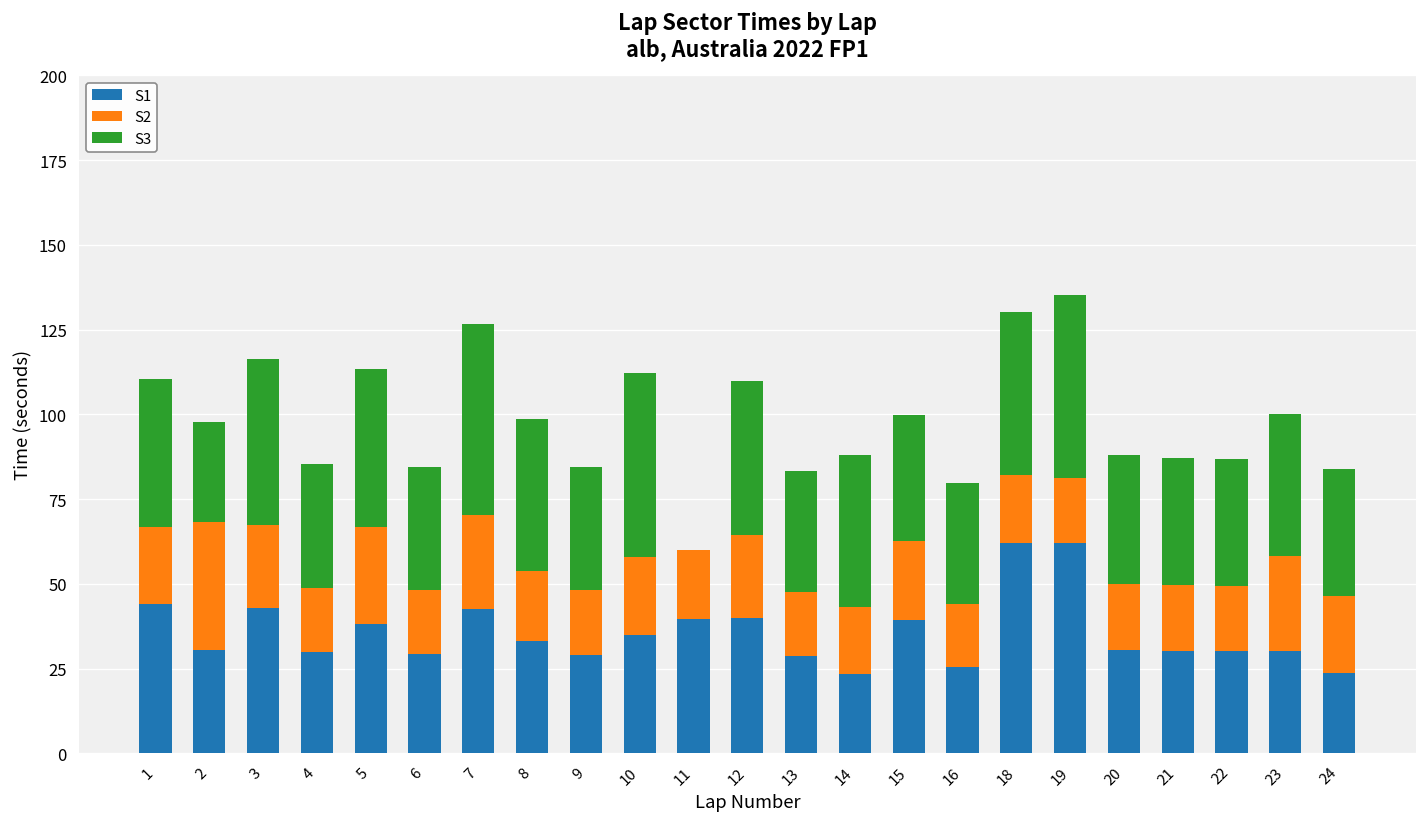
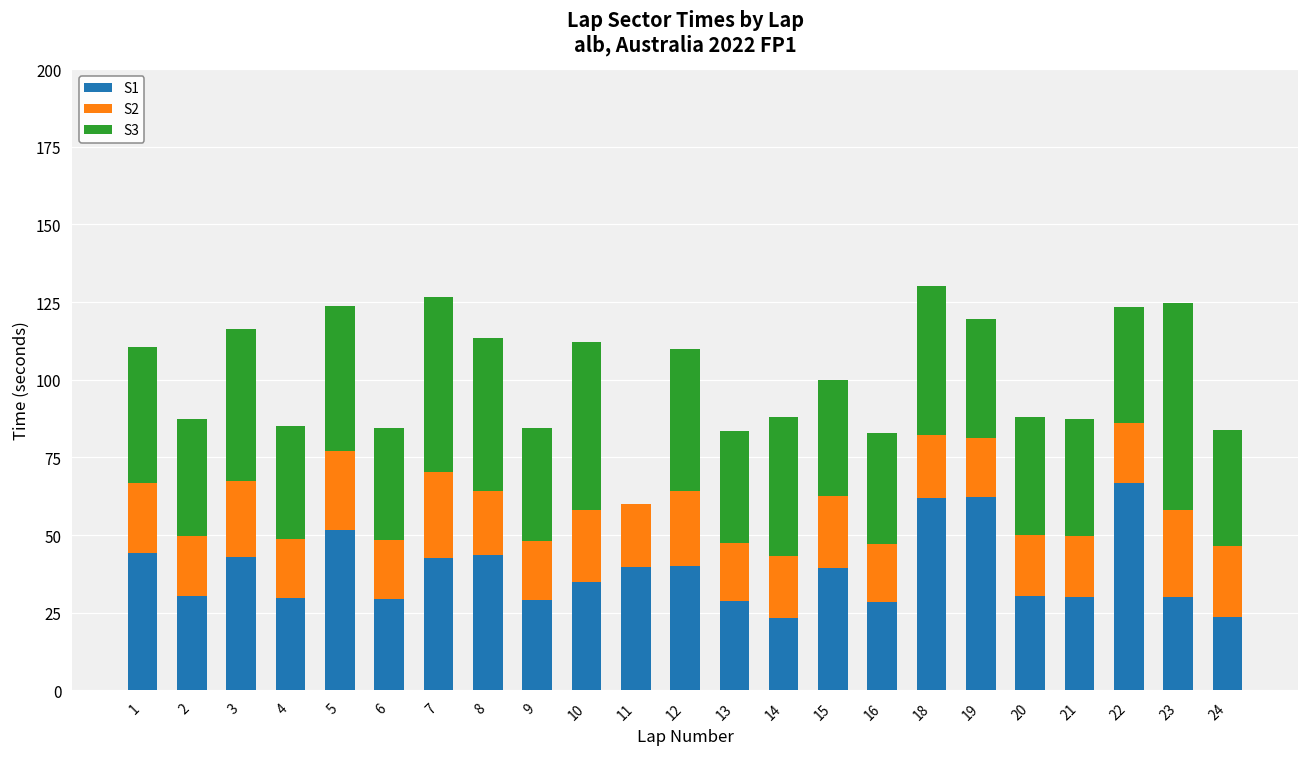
  {
    "S1": {
      "1": 44,
      "2": 30,
      "3": 43,
      "4": 30,
-     "5": 38,
+     "5": 52,
      "6": 29,
      "7": 43,
-     "8": 33,
+     "8": 44,
      "9": 29,
      "10": 35,
      "11": 40,
      "12": 40,
      "13": 29,
      "14": 23,
      "15": 39,
-     "16": 25,
+     "16": 29,
      "18": 62,
      "19": 62,
      "20": 30,
      "21": 30,
-     "22": 30,
+     "22": 67,
      "23": 30,
      "24": 24
    },
    "S2": {
      "1": 23,
-     "2": 38,
+     "2": 19,
      "3": 25,
      "4": 19,
-     "5": 29,
+     "5": 25,
      "6": 19,
      "7": 28,
      "8": 21,
      "9": 19,
      "10": 23,
      "11": 20,
      "12": 24,
      "13": 19,
      "14": 20,
      "15": 23,
      "16": 19,
      "18": 20,
      "19": 19,
      "20": 19,
      "21": 19,
      "22": 19,
      "23": 28,
      "24": 23
    },
    "S3": {
      "1": 44,
-     "2": 29,
+     "2": 38,
      "3": 49,
      "4": 37,
      "5": 47,
      "6": 36,
      "7": 56,
-     "8": 45,
+     "8": 49,
      "9": 36,
      "10": 54,
      "11": 0,
      "12": 46,
      "13": 36,
      "14": 45,
      "15": 37,
      "16": 36,
      "18": 48,
-     "19": 54,
+     "19": 38,
      "20": 38,
      "21": 38,
      "22": 38,
-     "23": 42,
+     "23": 66,
      "24": 37
    }
  }
